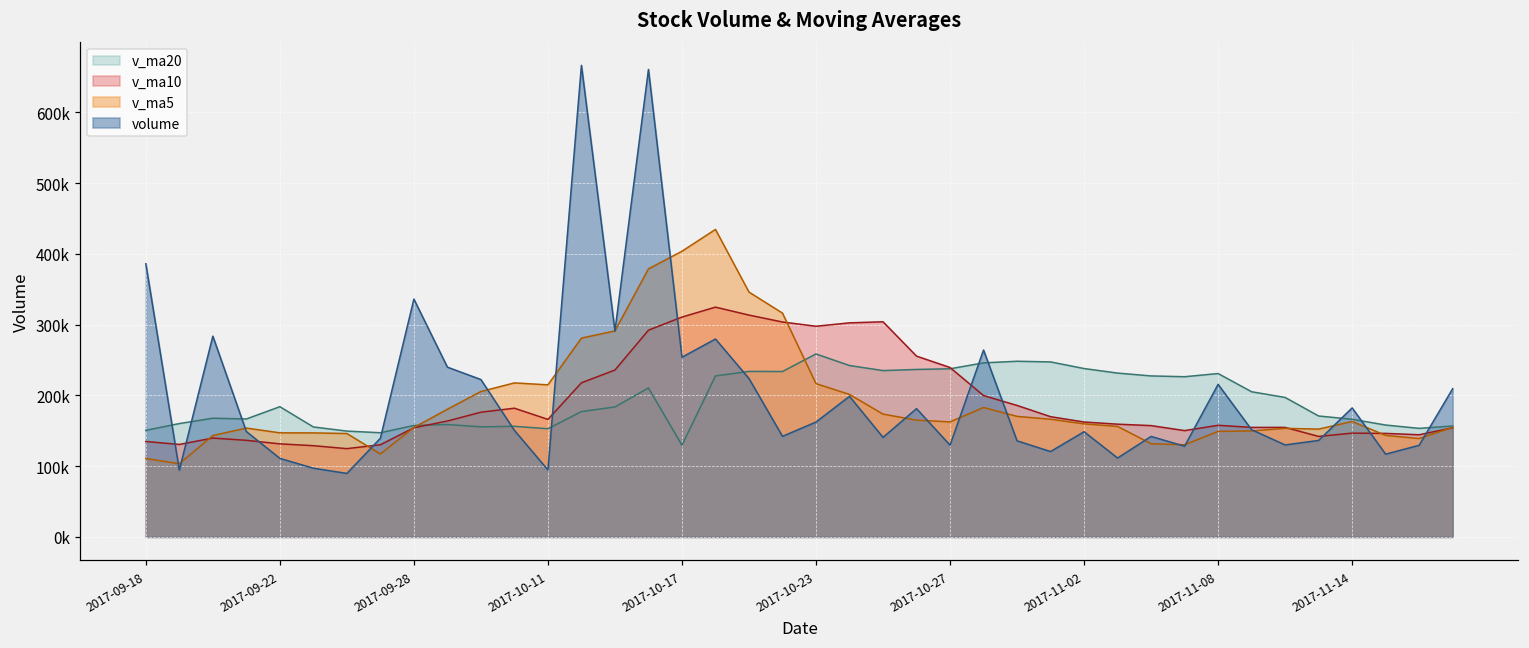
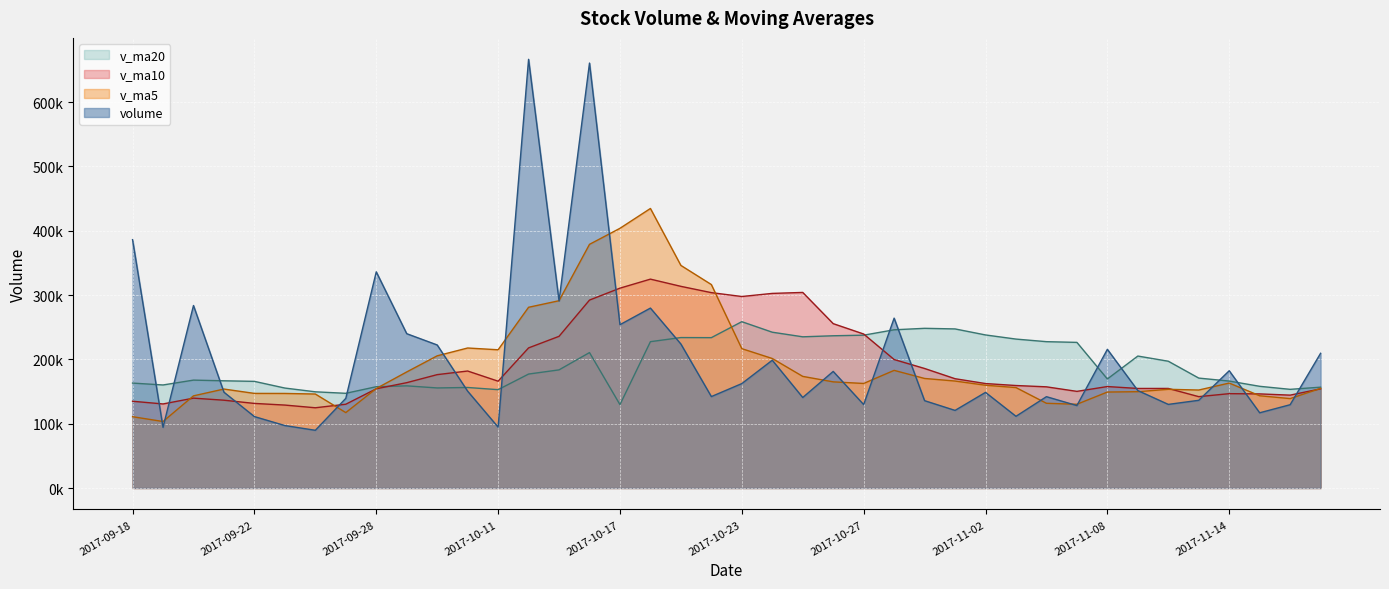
  {
    "v_ma20": {
-     "2017-09-18": 150000,
-     "2017-09-22": 180000,
+     "2017-09-18": 160000,
+     "2017-09-22": 170000,
      "2017-10-11": 150000,
      "2017-10-17": 130000,
      "2017-10-23": 260000,
      "2017-11-02": 240000,
-     "2017-11-08": 230000
+     "2017-11-08": 170000
    },
    "volume": {
      "2017-09-18": 390000,
      "2017-09-22": 110000,
      "2017-09-28": 340000,
      "2017-10-11": 90000,
      "2017-10-17": 250000,
      "2017-10-23": 160000,
      "2017-10-27": 130000,
      "2017-11-02": 150000,
      "2017-11-08": 220000,
      "2017-11-14": 180000
    }
  }
